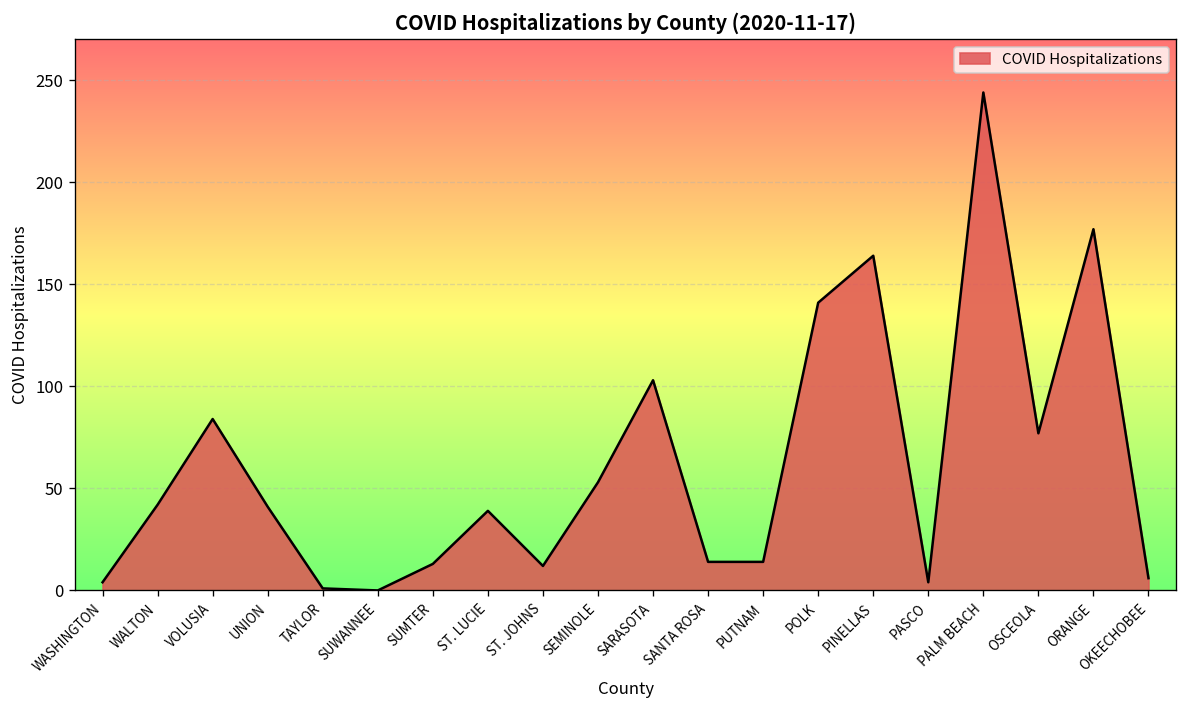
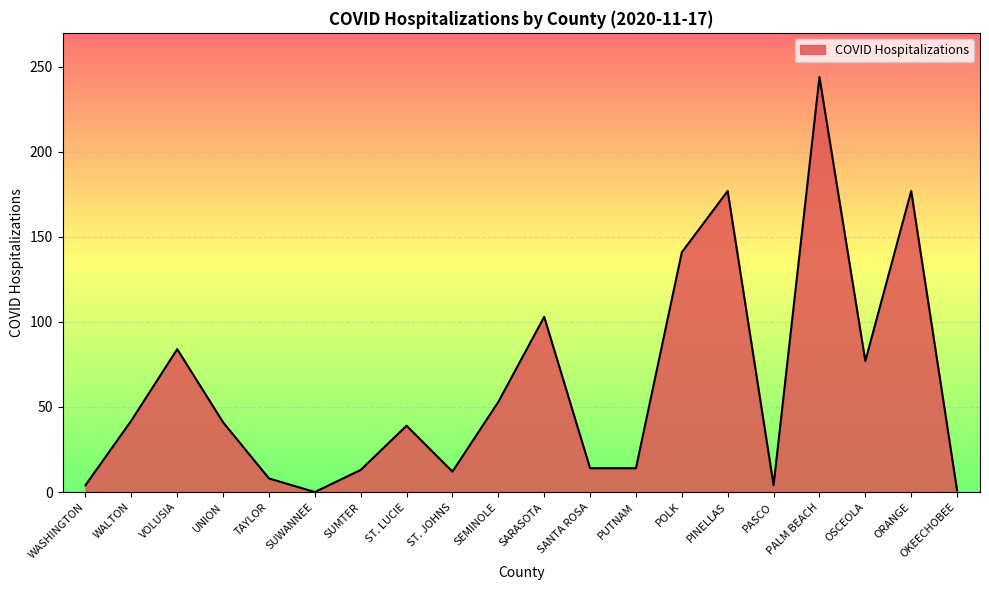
  {
    "WASHINGTON": 4,
    "WALTON": 42,
    "VOLUSIA": 84,
    "UNION": 41,
-   "TAYLOR": 1,
+   "TAYLOR": 8,
    "SUWANNEE": 0,
    "SUMTER": 13,
    "ST. LUCIE": 39,
    "ST. JOHNS": 12,
    "SEMINOLE": 53,
    "SARASOTA": 103,
    "SANTA ROSA": 14,
    "PUTNAM": 14,
    "POLK": 141,
-   "PINELLAS": 164,
+   "PINELLAS": 177,
    "PASCO": 4,
    "PALM BEACH": 244,
    "OSCEOLA": 77,
    "ORANGE": 177,
-   "OKEECHOBEE": 6
+   "OKEECHOBEE": 1
  }
